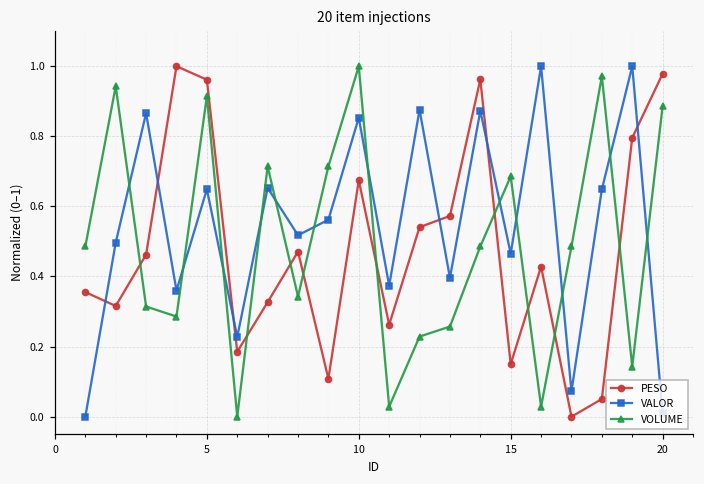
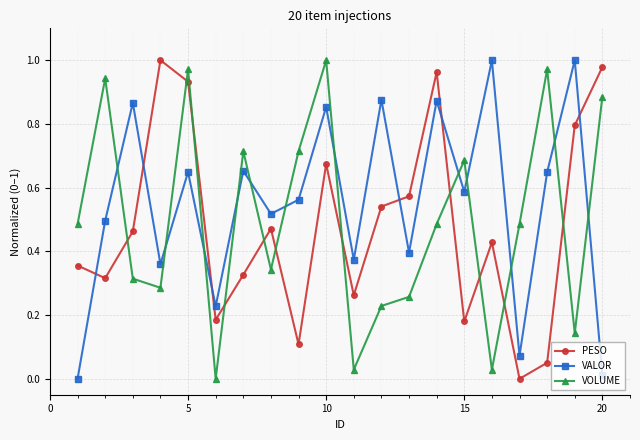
  {
    "PESO": {
-     "5": 0.96,
+     "5": 0.93,
      "10": 0.67,
-     "15": 0.15,
+     "15": 0.18,
      "20": 0.98
    },
    "VALOR": {
      "5": 0.65,
      "10": 0.85,
-     "15": 0.47
+     "15": 0.59
    },
    "VOLUME": {
-     "5": 0.91,
+     "5": 0.97,
      "10": 1.00,
      "15": 0.69,
      "20": 0.89
    }
  }
